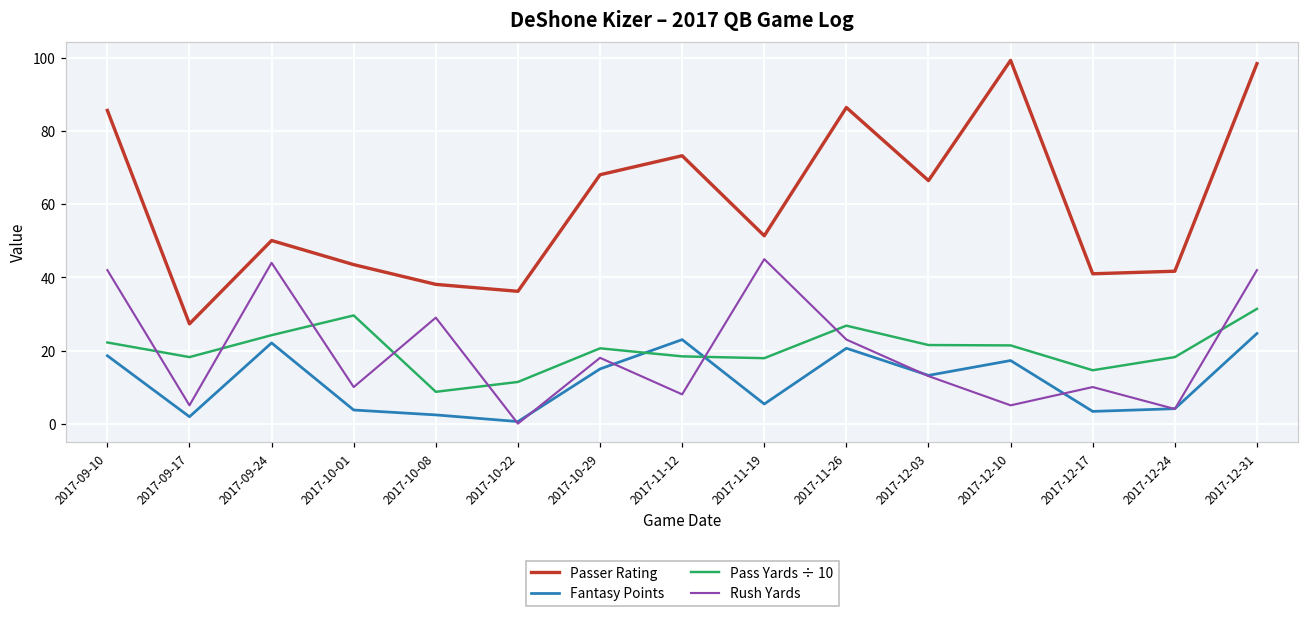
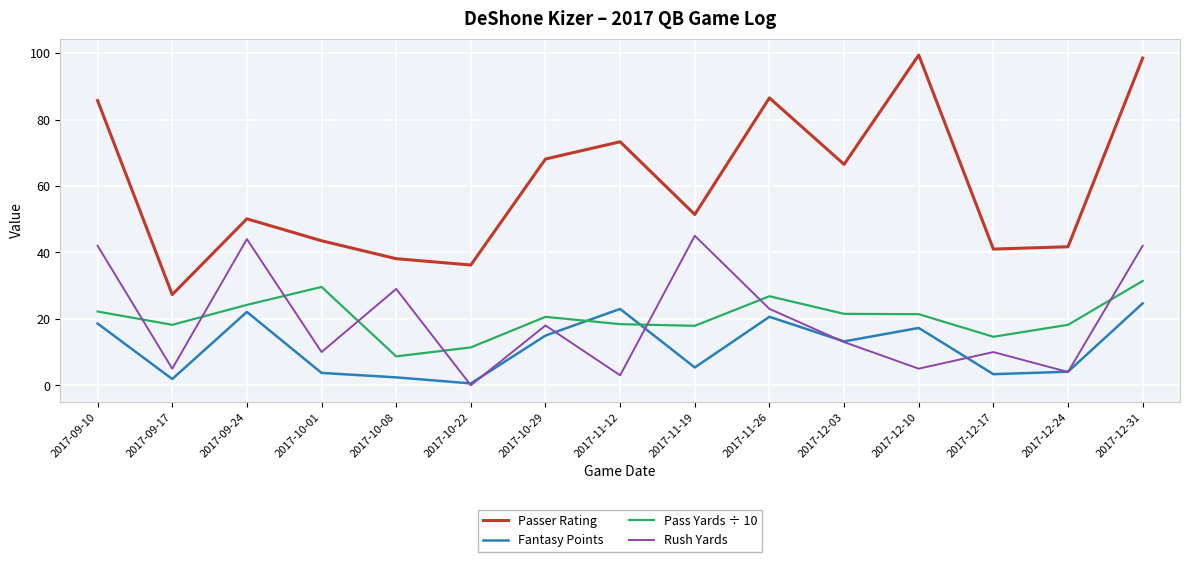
  {
    "Passer Rating": {
      "2017-09-10": 86,
      "2017-09-17": 27,
      "2017-09-24": 50,
      "2017-10-01": 44,
      "2017-10-08": 38,
      "2017-10-22": 36,
      "2017-10-29": 68,
      "2017-11-12": 73,
      "2017-11-19": 51,
      "2017-11-26": 87,
      "2017-12-03": 67,
      "2017-12-10": 99,
      "2017-12-17": 41,
      "2017-12-24": 42,
      "2017-12-31": 99
    },
    "Fantasy Points": {
      "2017-09-10": 19,
      "2017-09-17": 2,
      "2017-09-24": 22,
      "2017-10-01": 4,
      "2017-10-08": 2,
      "2017-10-29": 15,
      "2017-11-12": 23,
      "2017-11-19": 5,
      "2017-11-26": 21,
      "2017-12-10": 17,
      "2017-12-17": 3,
      "2017-12-31": 25
    },
    "Pass Yards ÷ 10": {
      "2017-09-10": 22,
      "2017-09-17": 18,
      "2017-09-24": 24,
      "2017-10-01": 30,
      "2017-10-08": 9,
      "2017-10-22": 11,
      "2017-10-29": 21,
      "2017-11-12": 18,
      "2017-11-19": 18,
      "2017-11-26": 27,
      "2017-12-03": 22,
      "2017-12-10": 21,
      "2017-12-17": 15,
      "2017-12-24": 18,
      "2017-12-31": 31
    },
    "Rush Yards": {
      "2017-09-10": 42,
      "2017-09-17": 5,
      "2017-09-24": 44,
      "2017-10-01": 10,
      "2017-10-08": 29,
      "2017-10-29": 18,
-     "2017-11-12": 8,
+     "2017-11-12": 3,
      "2017-11-19": 45,
      "2017-11-26": 23,
      "2017-12-10": 5,
      "2017-12-17": 10,
      "2017-12-31": 42
    }
  }
